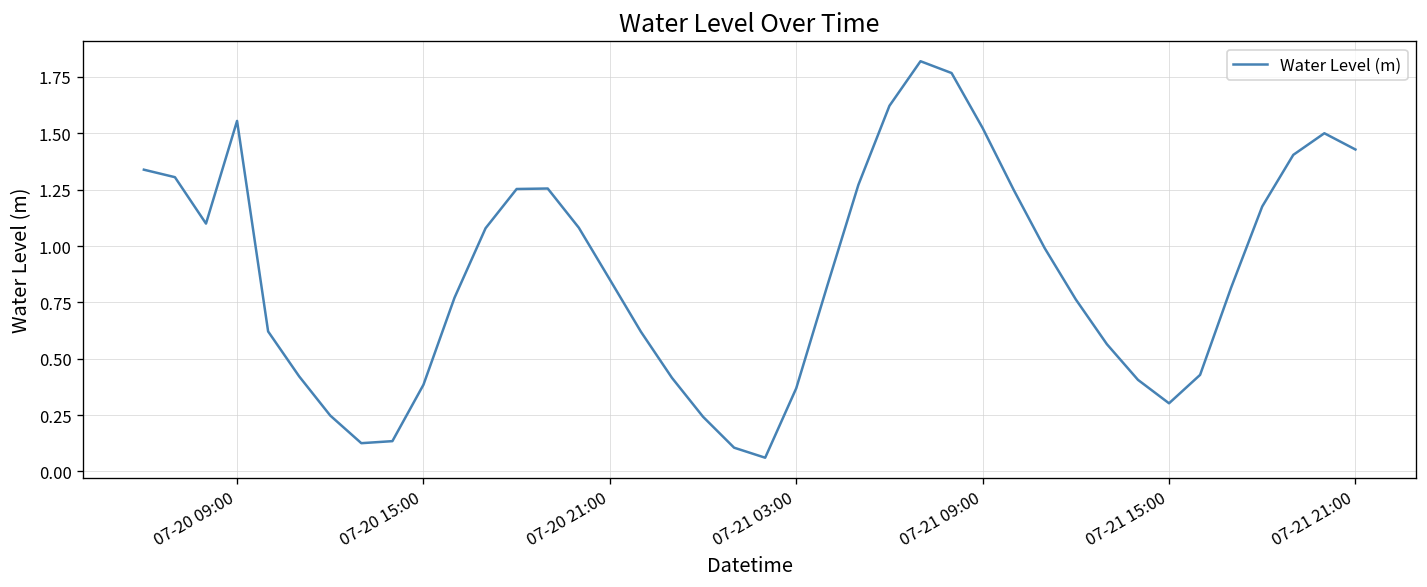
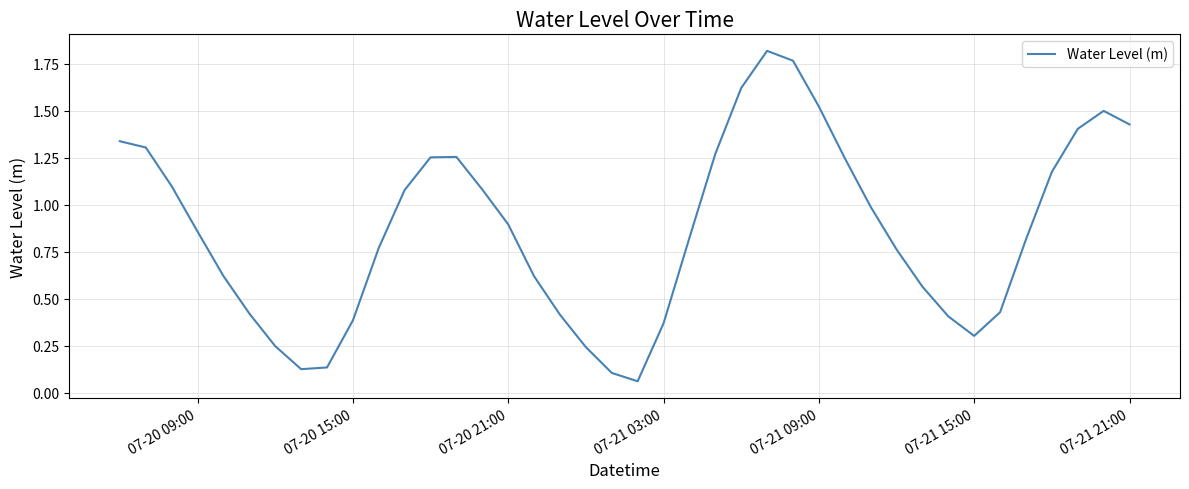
  {
-   "07-20 09:00": 1.56,
+   "07-20 09:00": 0.86,
    "07-20 15:00": 0.38,
-   "07-20 21:00": 0.85,
+   "07-20 21:00": 0.90,
    "07-21 03:00": 0.37,
    "07-21 09:00": 1.52,
    "07-21 15:00": 0.30,
    "07-21 21:00": 1.43
  }
